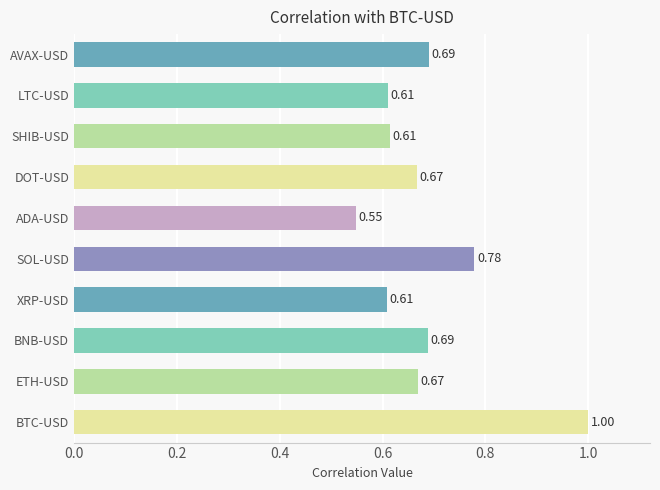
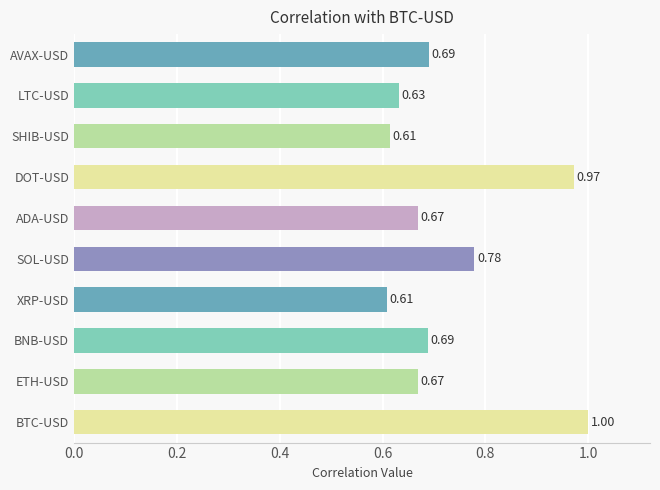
  {
    "AVAX-USD": 0.69,
-   "LTC-USD": 0.61,
+   "LTC-USD": 0.63,
    "SHIB-USD": 0.61,
-   "DOT-USD": 0.67,
-   "ADA-USD": 0.55,
+   "DOT-USD": 0.97,
+   "ADA-USD": 0.67,
    "SOL-USD": 0.78,
    "XRP-USD": 0.61,
    "BNB-USD": 0.69,
    "ETH-USD": 0.67,
    "BTC-USD": 1.00
  }
